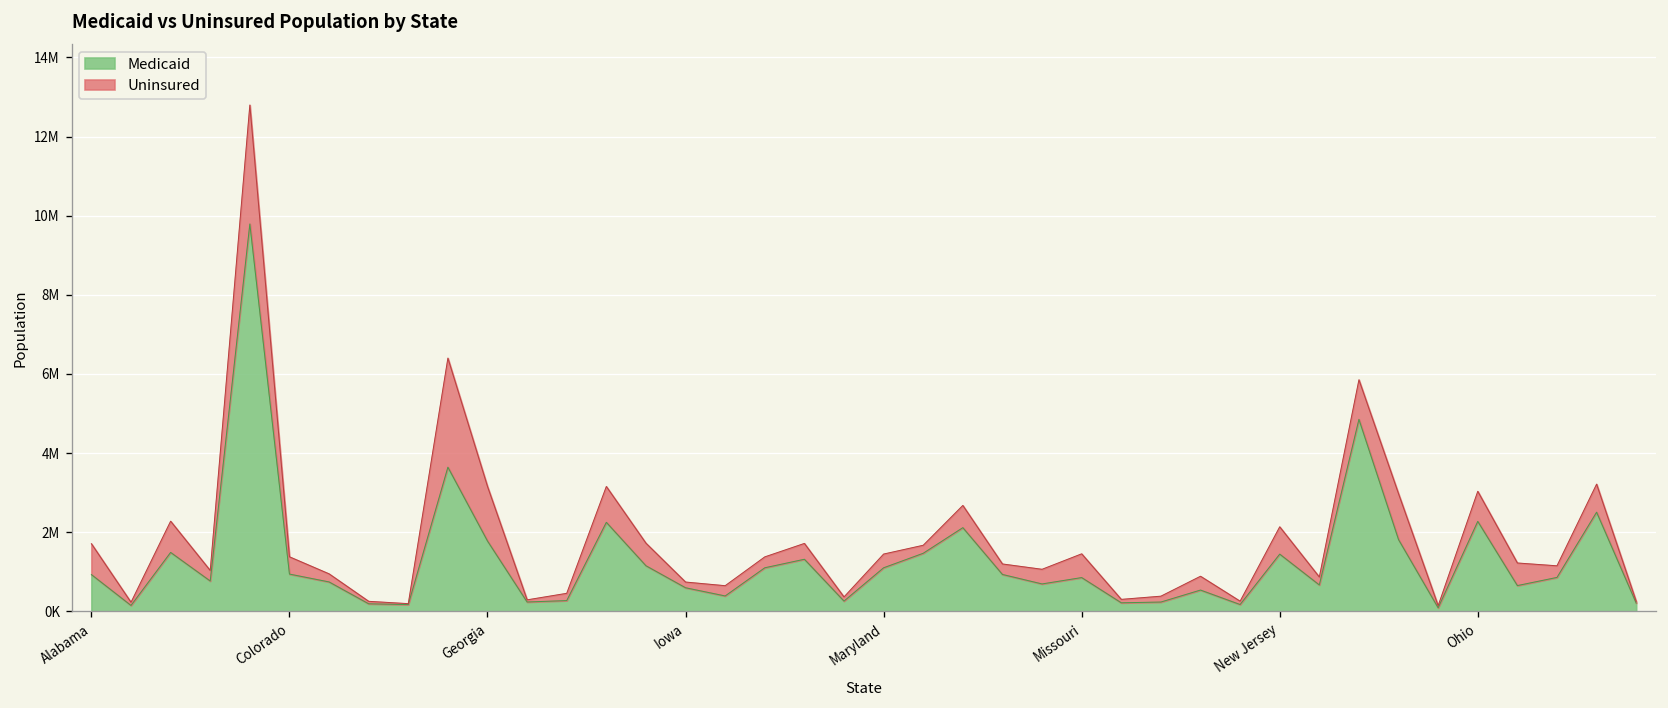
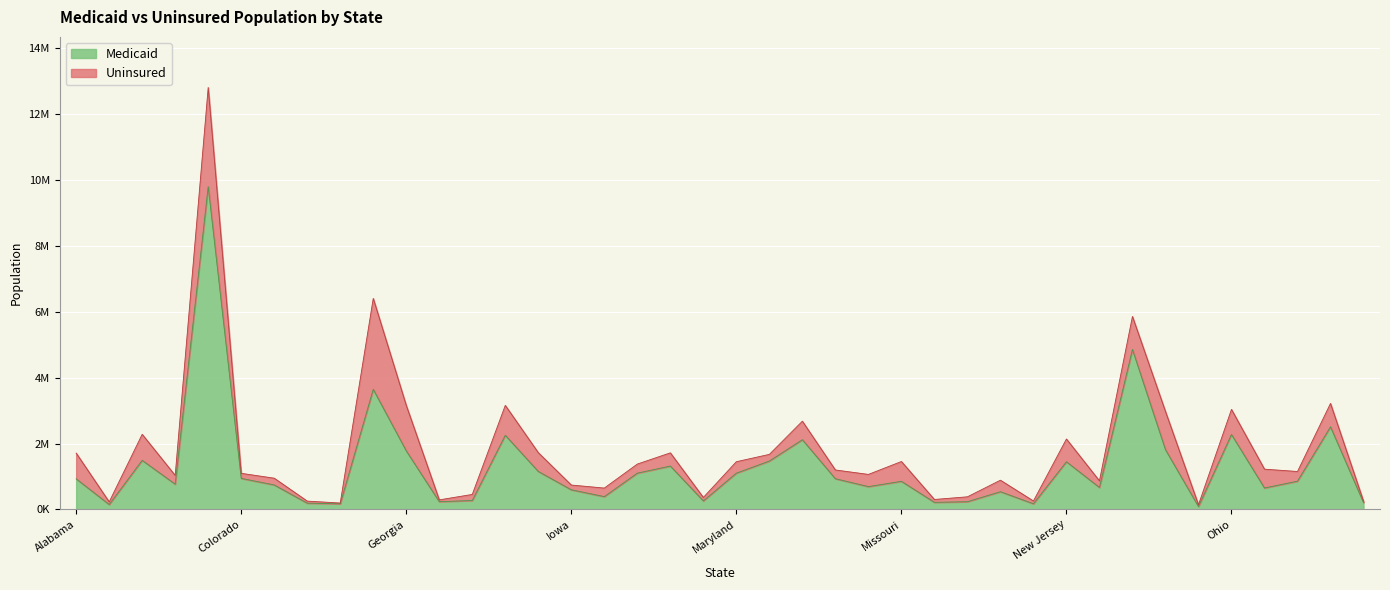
  {
    "Medicaid": {
      "Alabama": 900000,
      "Colorado": 900000,
      "Georgia": 1800000,
      "Iowa": 600000,
      "Maryland": 1100000,
      "Missouri": 900000,
      "New Jersey": 1400000,
      "Ohio": 2300000
    },
    "Uninsured": {
      "Alabama": 800000,
-     "Colorado": 400000,
+     "Colorado": 200000,
      "Georgia": 1400000,
      "Iowa": 100000,
      "Maryland": 300000,
      "Missouri": 600000,
      "New Jersey": 700000,
      "Ohio": 800000
    }
  }
